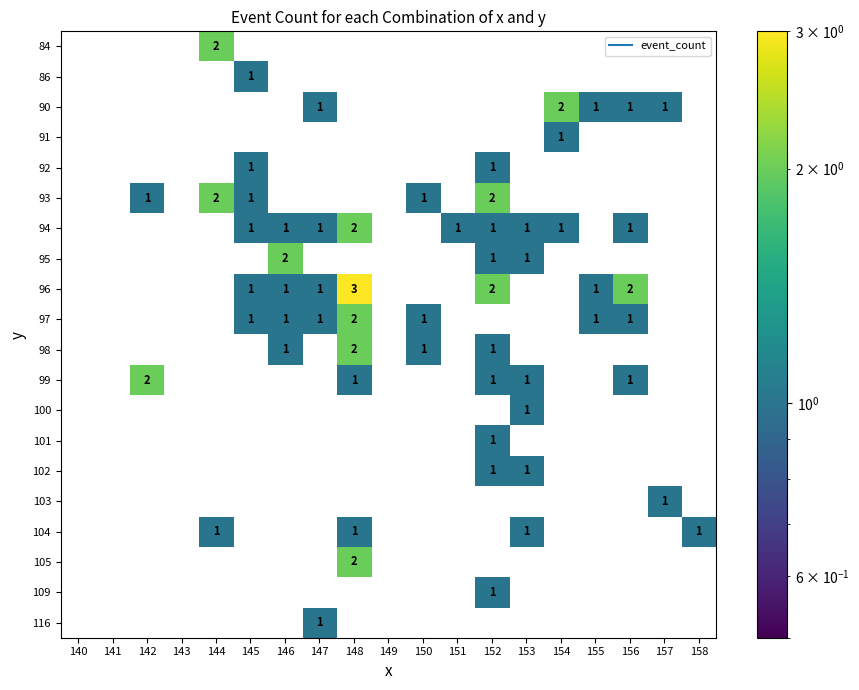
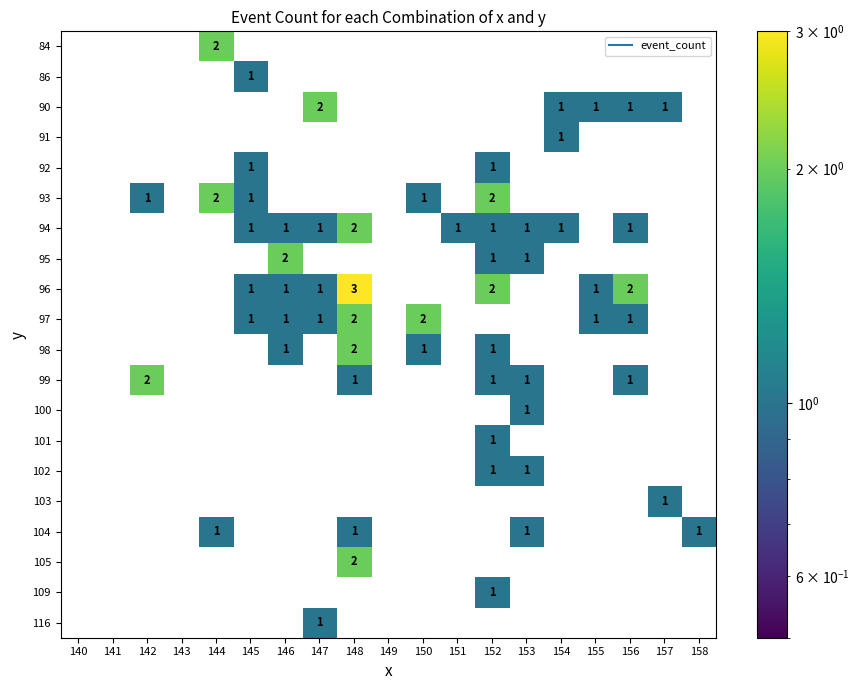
  {
    "84": {
      "144": 2
    },
    "86": {
      "145": 1
    },
    "90": {
-     "147": 1,
-     "154": 2,
+     "147": 2,
+     "154": 1,
      "155": 1,
      "156": 1,
      "157": 1
    },
    "91": {
      "154": 1
    },
    "92": {
      "145": 1,
      "152": 1
    },
    "93": {
      "142": 1,
      "144": 2,
      "145": 1,
      "150": 1,
      "152": 2
    },
    "94": {
      "145": 1,
      "146": 1,
      "147": 1,
      "148": 2,
      "151": 1,
      "152": 1,
      "153": 1,
      "154": 1,
      "156": 1
    },
    "95": {
      "146": 2,
      "152": 1,
      "153": 1
    },
    "96": {
      "145": 1,
      "146": 1,
      "147": 1,
      "148": 3,
      "152": 2,
      "155": 1,
      "156": 2
    },
    "97": {
      "145": 1,
      "146": 1,
      "147": 1,
      "148": 2,
-     "150": 1,
+     "150": 2,
      "155": 1,
      "156": 1
    },
    "98": {
      "146": 1,
      "148": 2,
      "150": 1,
      "152": 1
    },
    "99": {
      "142": 2,
      "148": 1,
      "152": 1,
      "153": 1,
      "156": 1
    },
    "100": {
      "153": 1
    },
    "101": {
      "152": 1
    },
    "102": {
      "152": 1,
      "153": 1
    },
    "103": {
      "157": 1
    },
    "104": {
      "144": 1,
      "148": 1,
      "153": 1,
      "158": 1
    },
    "105": {
      "148": 2
    },
    "109": {
      "152": 1
    },
    "116": {
      "147": 1
    }
  }
